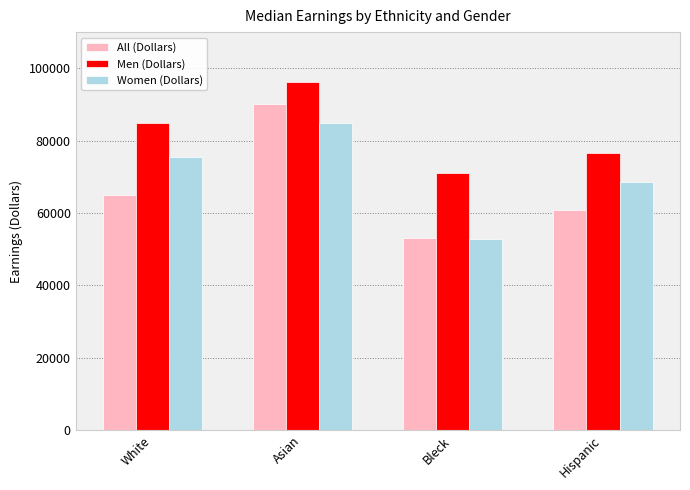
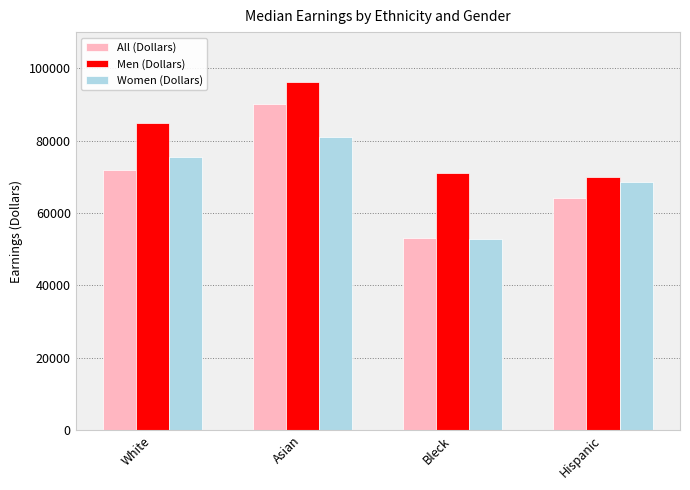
  {
    "All (Dollars)": {
-     "White": 65000,
+     "White": 72000,
      "Asian": 90000,
      "Bleck": 53000,
-     "Hispanic": 61000
+     "Hispanic": 64000
    },
    "Men (Dollars)": {
      "White": 85000,
      "Asian": 96000,
      "Bleck": 71000,
-     "Hispanic": 77000
+     "Hispanic": 70000
    },
    "Women (Dollars)": {
      "White": 76000,
-     "Asian": 85000,
+     "Asian": 81000,
      "Bleck": 53000,
      "Hispanic": 68000
    }
  }
